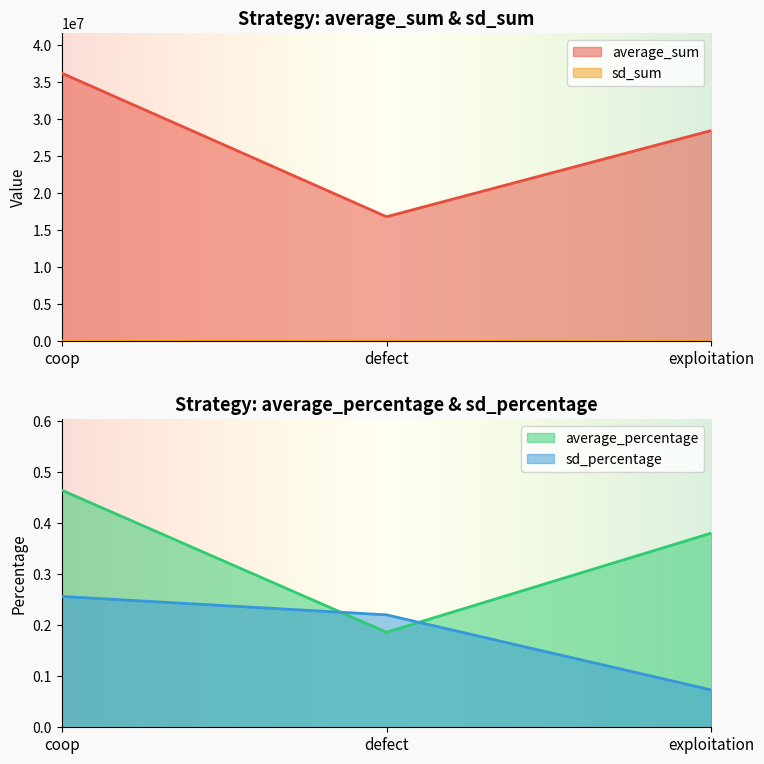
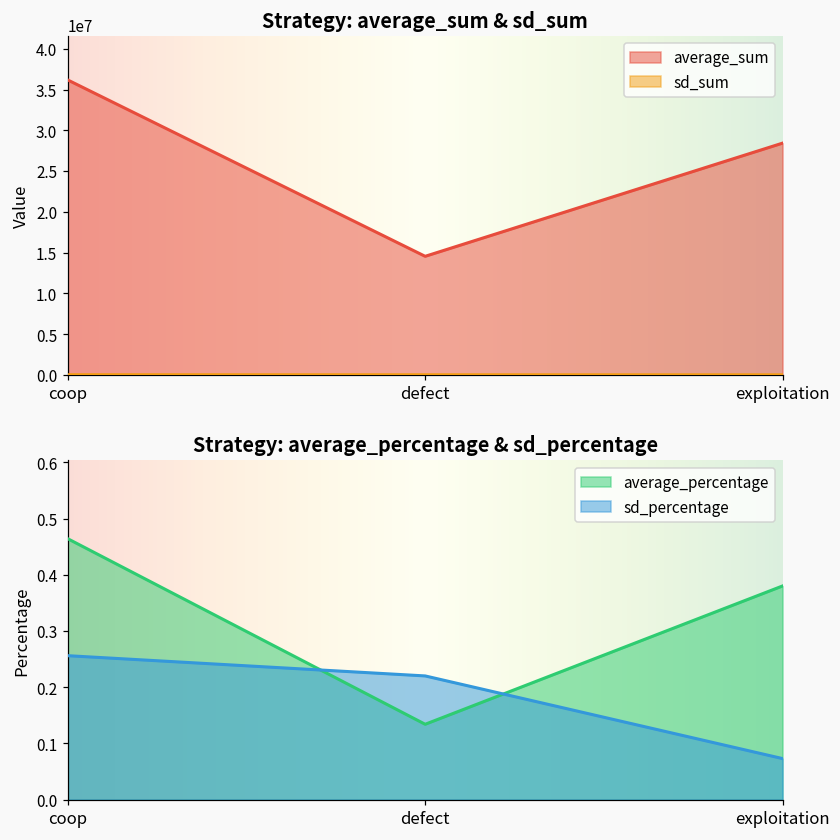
  {
    "Strategy: average_sum & sd_sum": {
      "average_sum": {
        "coop": 36000000,
-       "defect": 17000000,
+       "defect": 15000000,
        "exploitation": 28000000
      },
      "sd_sum": {
        "coop": 0,
        "defect": 0,
        "exploitation": 0
      }
    },
    "Strategy: average_percentage & sd_percentage": {
      "average_percentage": {
        "coop": 0.46,
-       "defect": 0.19,
+       "defect": 0.13,
        "exploitation": 0.38
      },
      "sd_percentage": {
        "coop": 0.26,
        "defect": 0.22,
        "exploitation": 0.07
      }
    }
  }
